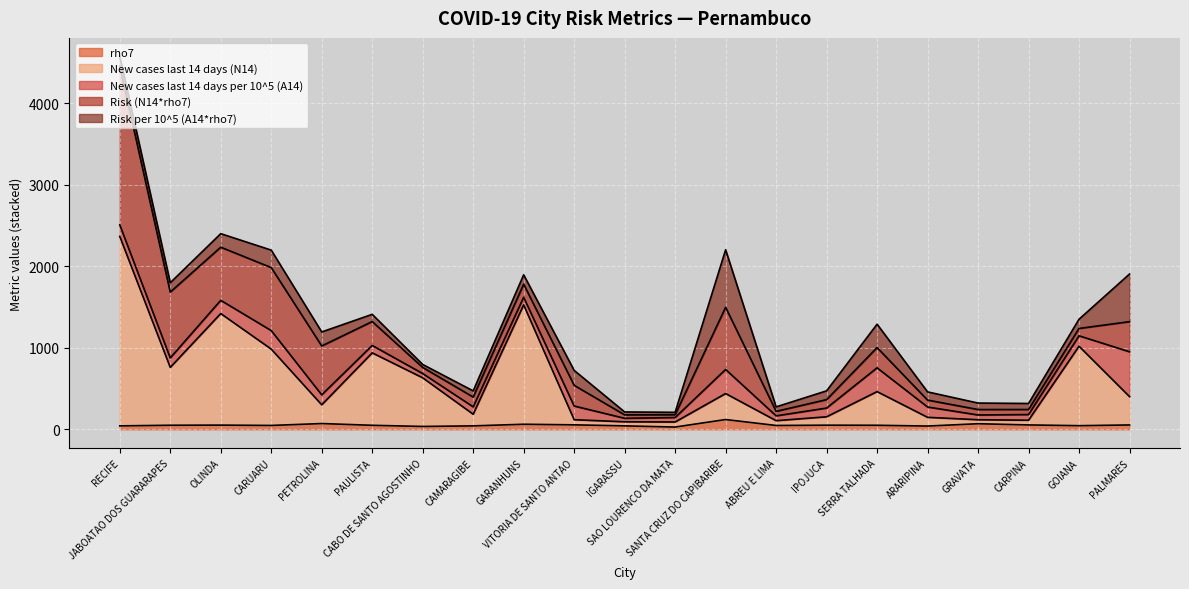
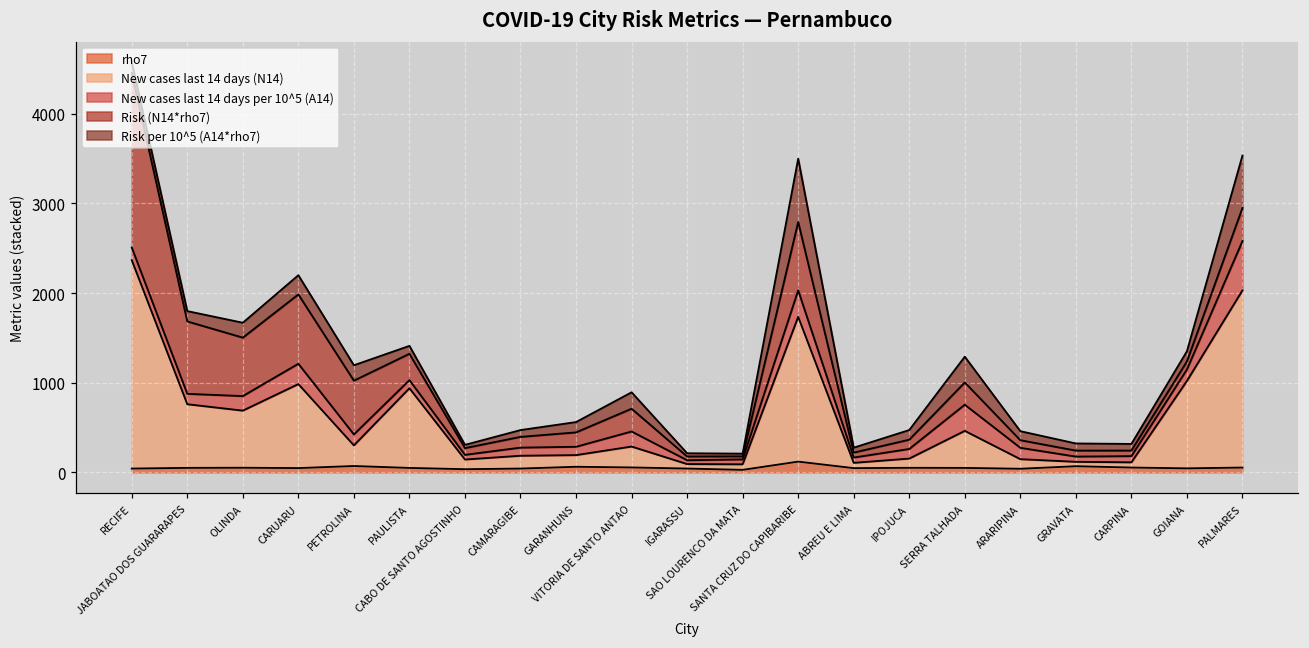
  {
    "New cases last 14 days (N14)": {
      "RECIFE": 2300,
      "JABOATAO DOS GUARARAPES": 700,
-     "OLINDA": 1400,
+     "OLINDA": 600,
      "CARUARU": 900,
      "PETROLINA": 200,
      "PAULISTA": 900,
-     "CABO DE SANTO AGOSTINHO": 600,
+     "CABO DE SANTO AGOSTINHO": 100,
      "CAMARAGIBE": 100,
-     "GARANHUNS": 1500,
-     "VITORIA DE SANTO ANTAO": 100,
+     "GARANHUNS": 100,
+     "VITORIA DE SANTO ANTAO": 200,
      "IGARASSU": 0,
      "SAO LOURENCO DA MATA": 100,
-     "SANTA CRUZ DO CAPIBARIBE": 300,
+     "SANTA CRUZ DO CAPIBARIBE": 1600,
      "ABREU E LIMA": 100,
      "IPOJUCA": 100,
      "SERRA TALHADA": 400,
      "ARARIPINA": 100,
      "GRAVATA": 0,
      "CARPINA": 100,
      "GOIANA": 1000,
-     "PALMARES": 300
+     "PALMARES": 2000
    }
  }
